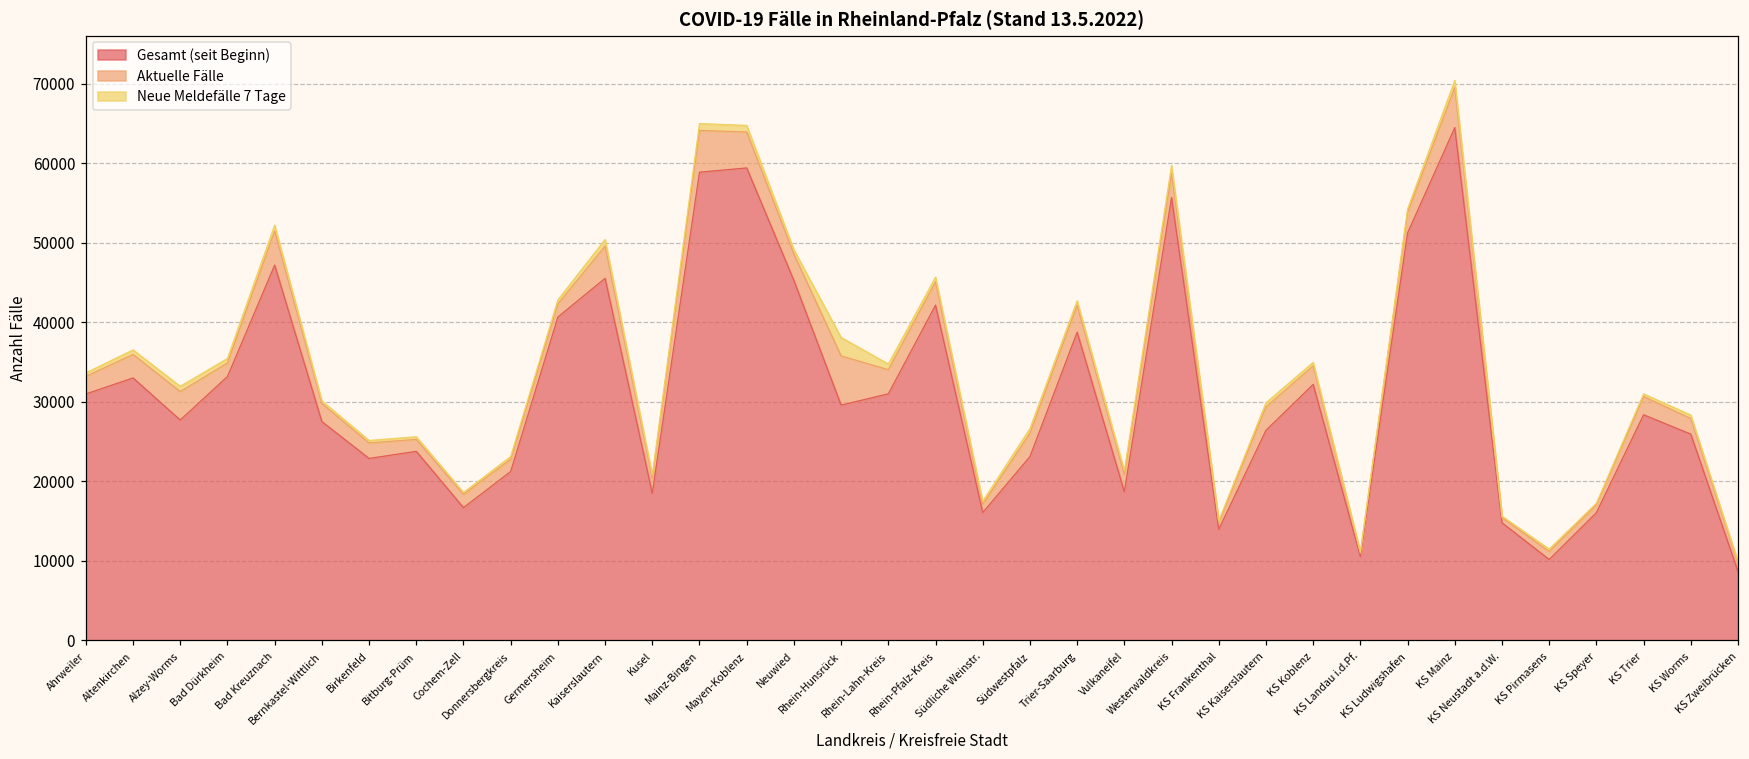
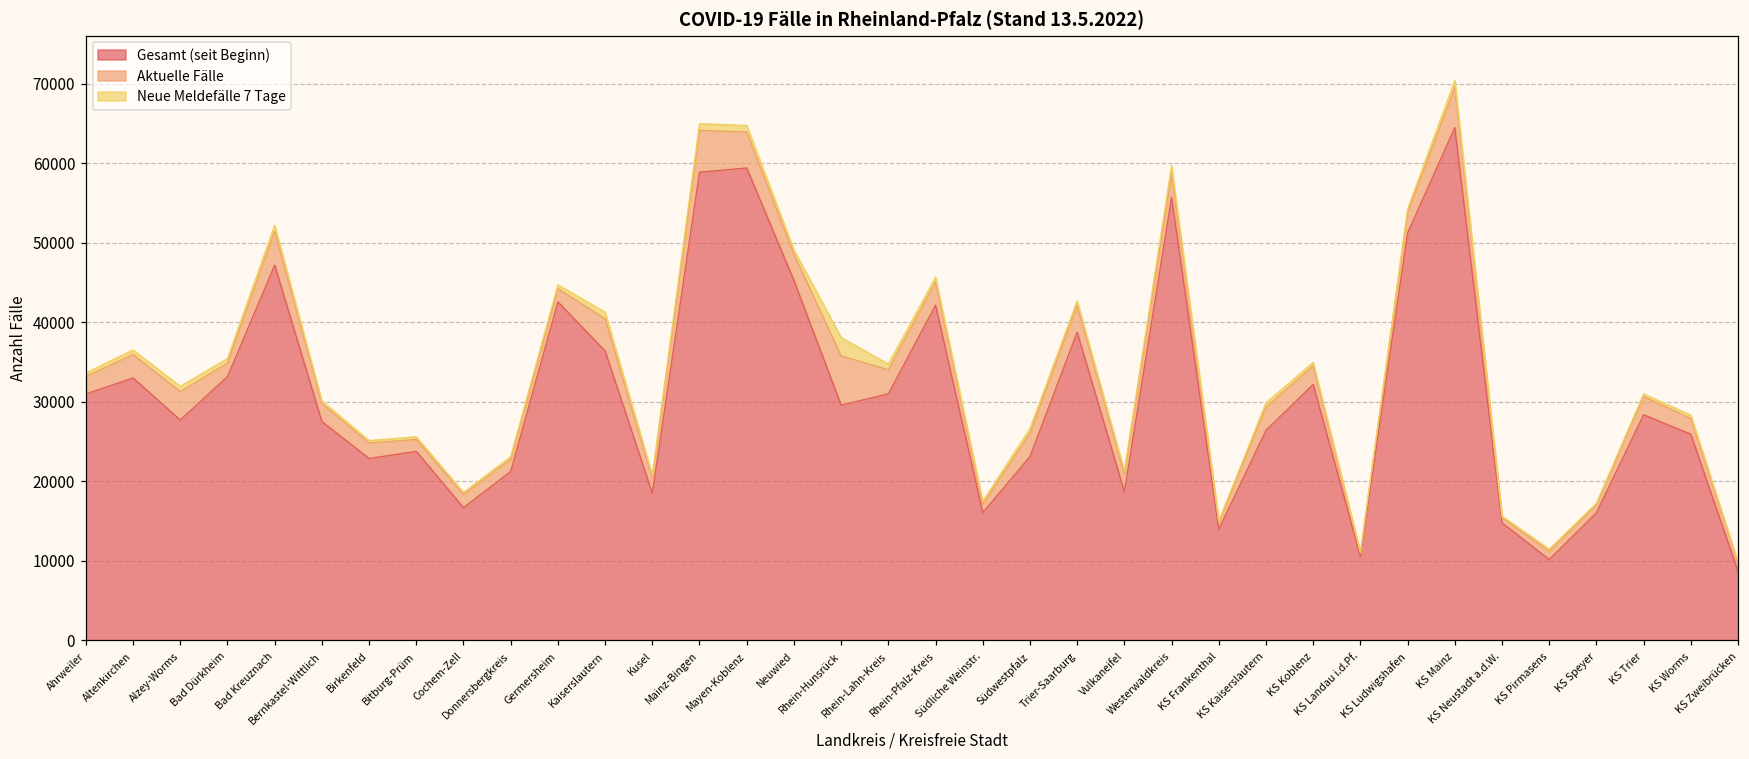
  {
    "Gesamt (seit Beginn)": {
      "Ahrweiler": 31000,
      "Altenkirchen": 33000,
      "Alzey-Worms": 28000,
      "Bad Dürkheim": 33000,
      "Bad Kreuznach": 47000,
      "Bernkastel-Wittlich": 28000,
      "Birkenfeld": 23000,
      "Bitburg-Prüm": 24000,
      "Cochem-Zell": 17000,
      "Donnersbergkreis": 21000,
-     "Germersheim": 41000,
-     "Kaiserslautern": 46000,
+     "Germersheim": 43000,
+     "Kaiserslautern": 36000,
      "Kusel": 19000,
      "Mainz-Bingen": 59000,
      "Mayen-Koblenz": 59000,
      "Neuwied": 45000,
      "Rhein-Hunsrück": 30000,
      "Rhein-Lahn-Kreis": 31000,
      "Rhein-Pfalz-Kreis": 42000,
      "Südliche Weinstr.": 16000,
      "Südwestpfalz": 23000,
      "Trier-Saarburg": 39000,
      "Vulkaneifel": 19000,
      "Westerwaldkreis": 56000,
      "KS Frankenthal": 14000,
      "KS Kaiserslautern": 26000,
      "KS Koblenz": 32000,
      "KS Landau i.d.Pf.": 11000,
      "KS Ludwigshafen": 51000,
      "KS Mainz": 64000,
      "KS Neustadt a.d.W.": 15000,
      "KS Pirmasens": 10000,
      "KS Speyer": 16000,
      "KS Trier": 28000,
      "KS Worms": 26000,
      "KS Zweibrücken": 9000
    }
  }
